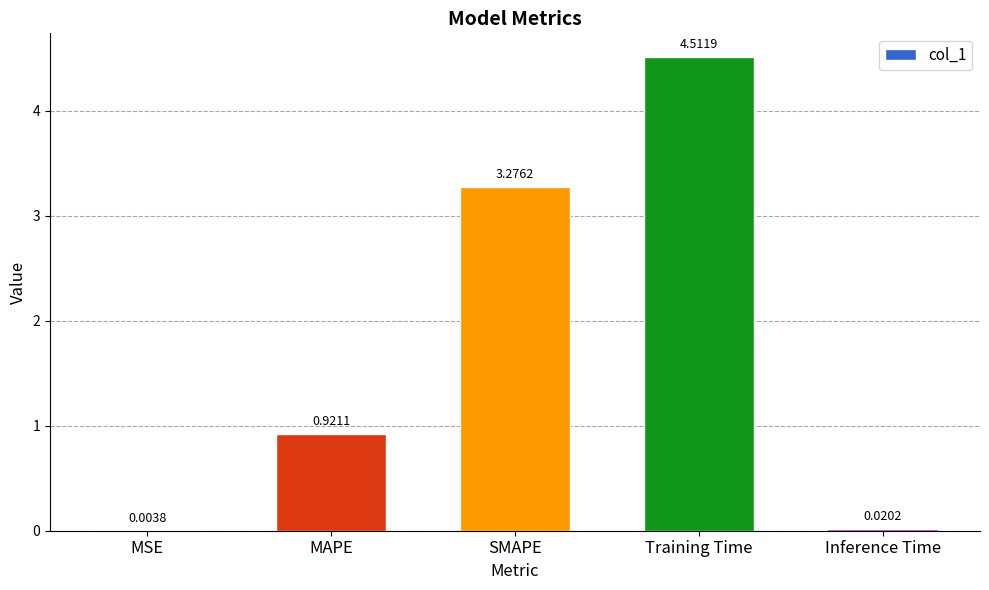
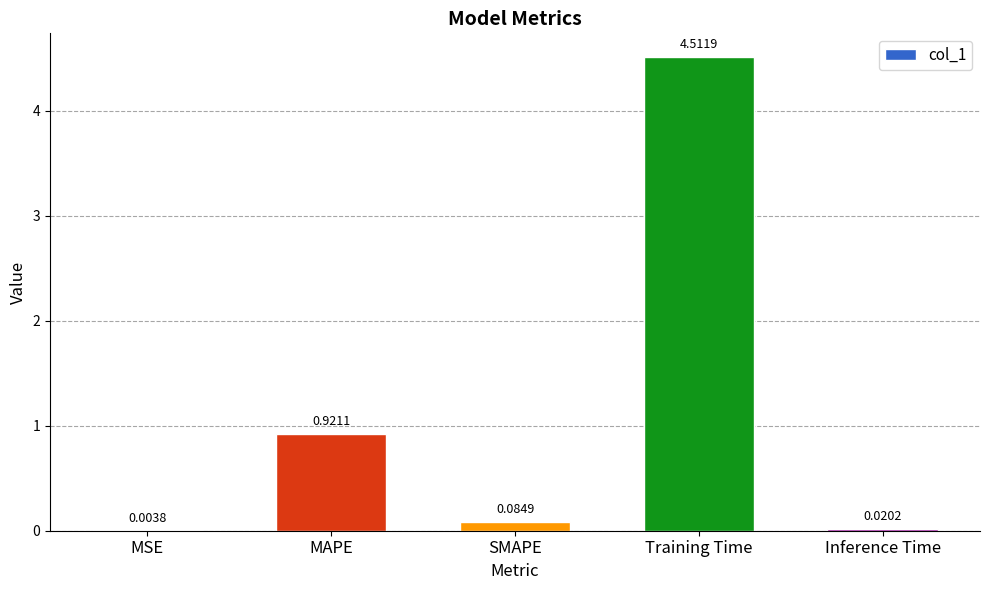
  {
    "MSE": 0.0038,
    "MAPE": 0.9211,
-   "SMAPE": 3.2762,
+   "SMAPE": 0.0849,
    "Training Time": 4.5119,
    "Inference Time": 0.0202
  }
